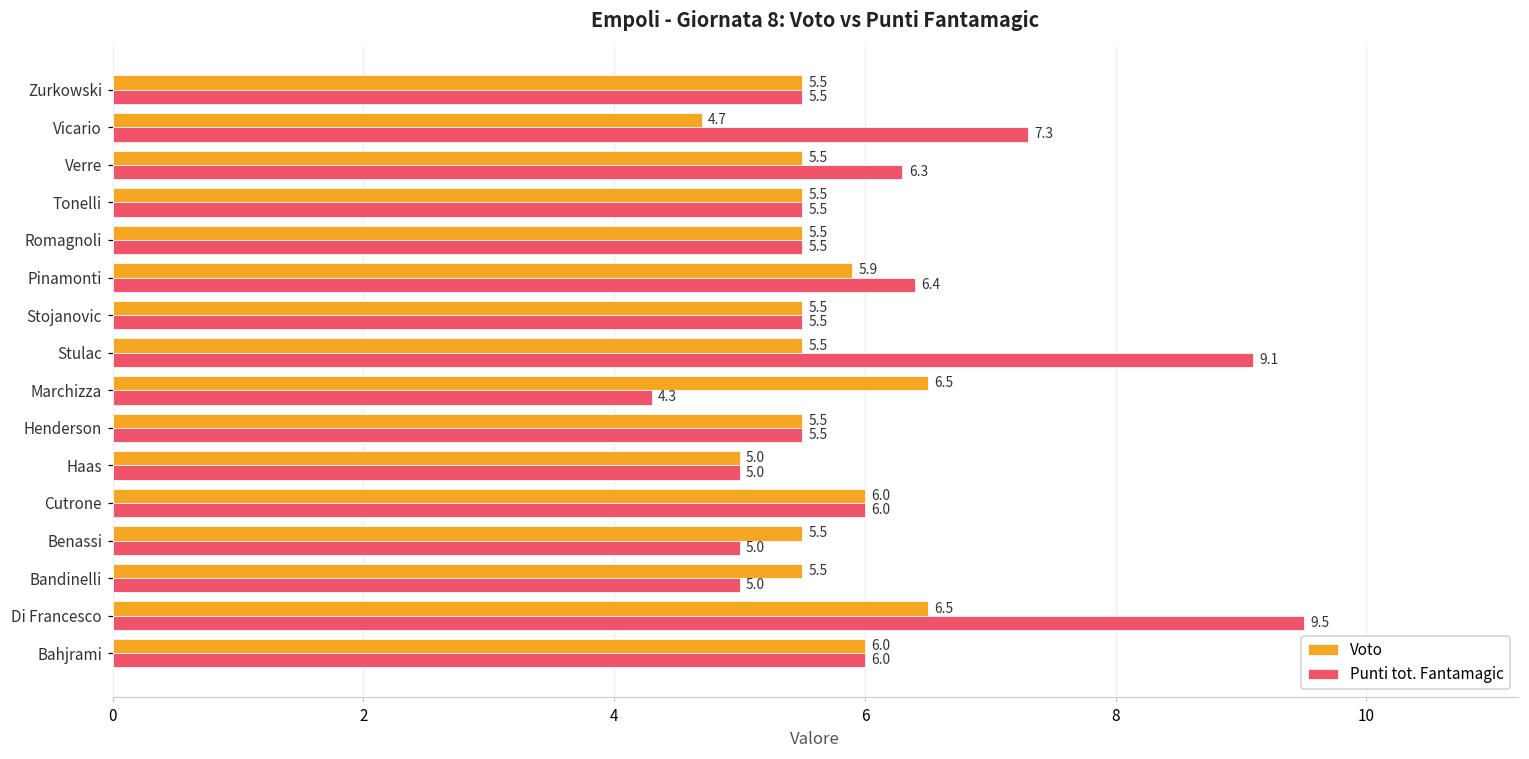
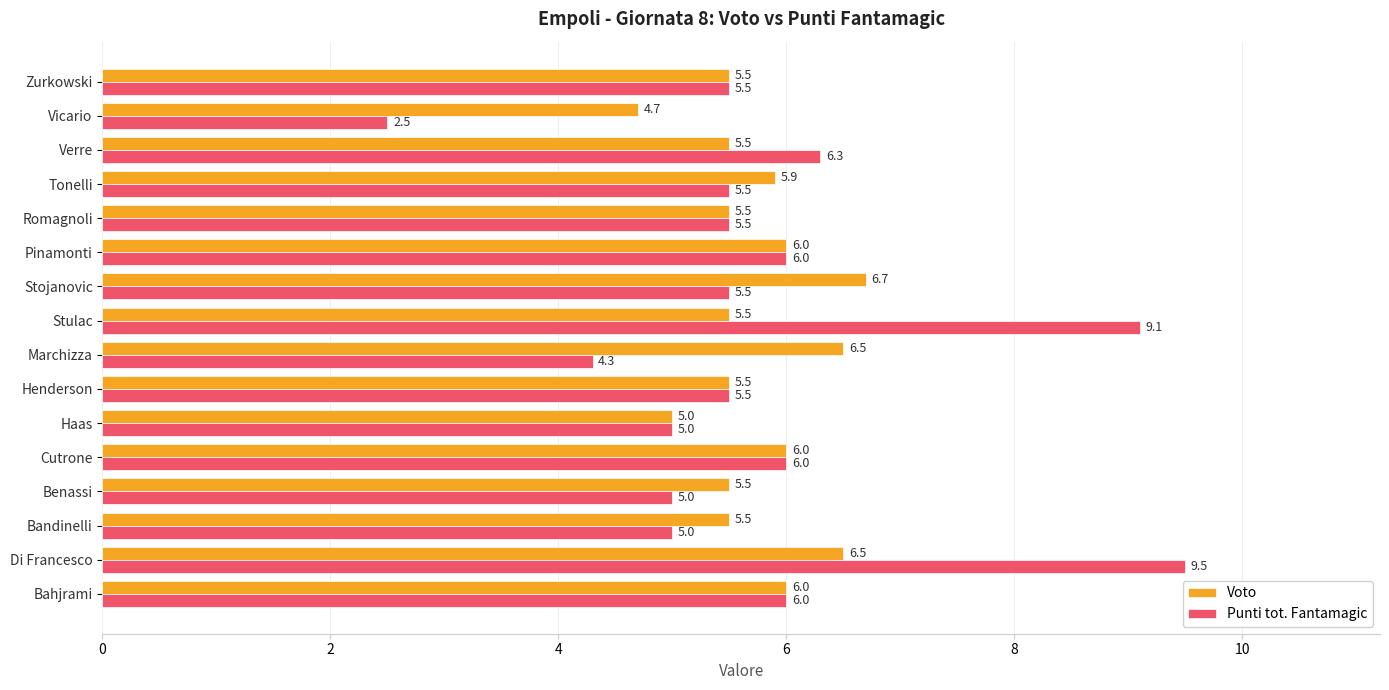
  {
    "Voto": {
      "Zurkowski": 5.5,
      "Vicario": 4.7,
      "Verre": 5.5,
-     "Tonelli": 5.5,
+     "Tonelli": 5.9,
      "Romagnoli": 5.5,
-     "Pinamonti": 5.9,
-     "Stojanovic": 5.5,
+     "Pinamonti": 6.0,
+     "Stojanovic": 6.7,
      "Stulac": 5.5,
      "Marchizza": 6.5,
      "Henderson": 5.5,
      "Haas": 5.0,
      "Cutrone": 6.0,
      "Benassi": 5.5,
      "Bandinelli": 5.5,
      "Di Francesco": 6.5,
      "Bahjrami": 6.0
    },
    "Punti tot. Fantamagic": {
      "Zurkowski": 5.5,
-     "Vicario": 7.3,
+     "Vicario": 2.5,
      "Verre": 6.3,
      "Tonelli": 5.5,
      "Romagnoli": 5.5,
-     "Pinamonti": 6.4,
+     "Pinamonti": 6.0,
      "Stojanovic": 5.5,
      "Stulac": 9.1,
      "Marchizza": 4.3,
      "Henderson": 5.5,
      "Haas": 5.0,
      "Cutrone": 6.0,
      "Benassi": 5.0,
      "Bandinelli": 5.0,
      "Di Francesco": 9.5,
      "Bahjrami": 6.0
    }
  }
